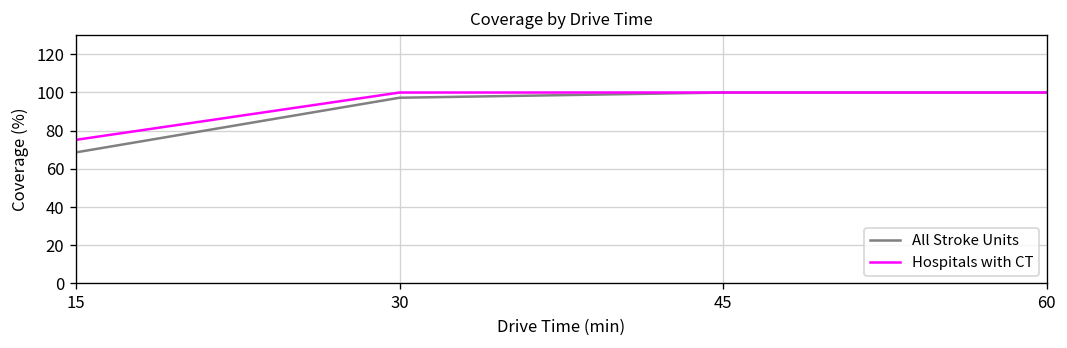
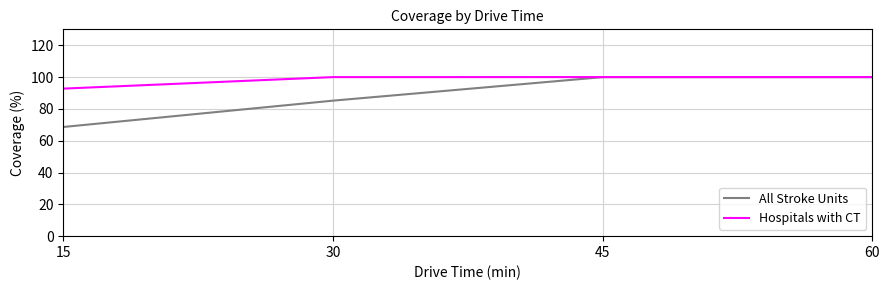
  {
    "All Stroke Units": {
      "15": 69,
-     "30": 97
+     "30": 85
    },
    "Hospitals with CT": {
-     "15": 75,
+     "15": 93,
      "30": 100
    }
  }
